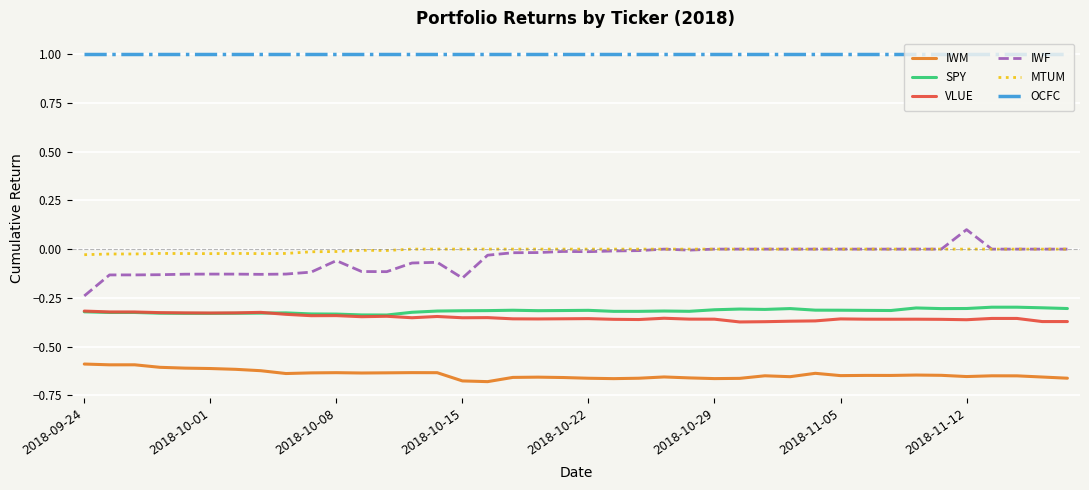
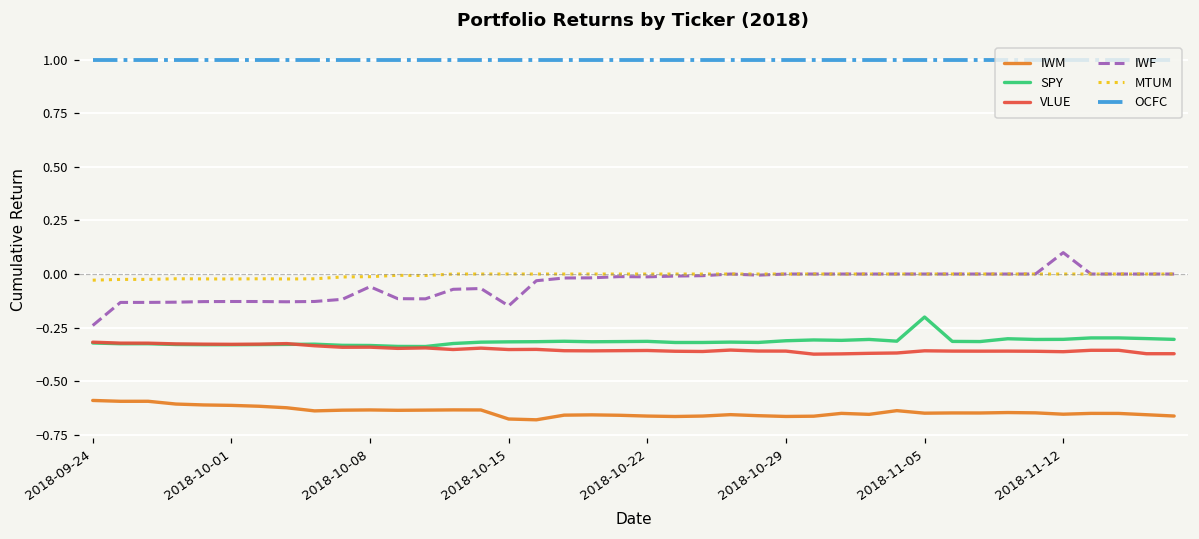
  {
    "SPY": {
      "2018-10-15": -0.32,
      "2018-10-22": -0.31,
      "2018-10-29": -0.31,
-     "2018-11-05": -0.31,
+     "2018-11-05": -0.20,
      "2018-11-12": -0.30
    },
    "IWF": {
      "2018-09-24": -0.24,
      "2018-10-01": -0.13,
      "2018-10-08": -0.06,
      "2018-10-15": -0.15,
      "2018-10-22": -0.01,
      "2018-11-12": 0.10
    },
    "MTUM": {
      "2018-09-24": -0.03,
      "2018-10-01": -0.02,
      "2018-10-08": -0.01,
      "2018-10-15": 0.00,
      "2018-10-22": 0.00,
      "2018-11-12": 0.00
    },
    "OCFC": {
      "2018-09-24": 1.00,
      "2018-10-01": 1.00,
      "2018-10-08": 1.00,
      "2018-10-15": 1.00,
      "2018-10-22": 1.00,
      "2018-10-29": 1.00,
      "2018-11-05": 1.00
    }
  }
